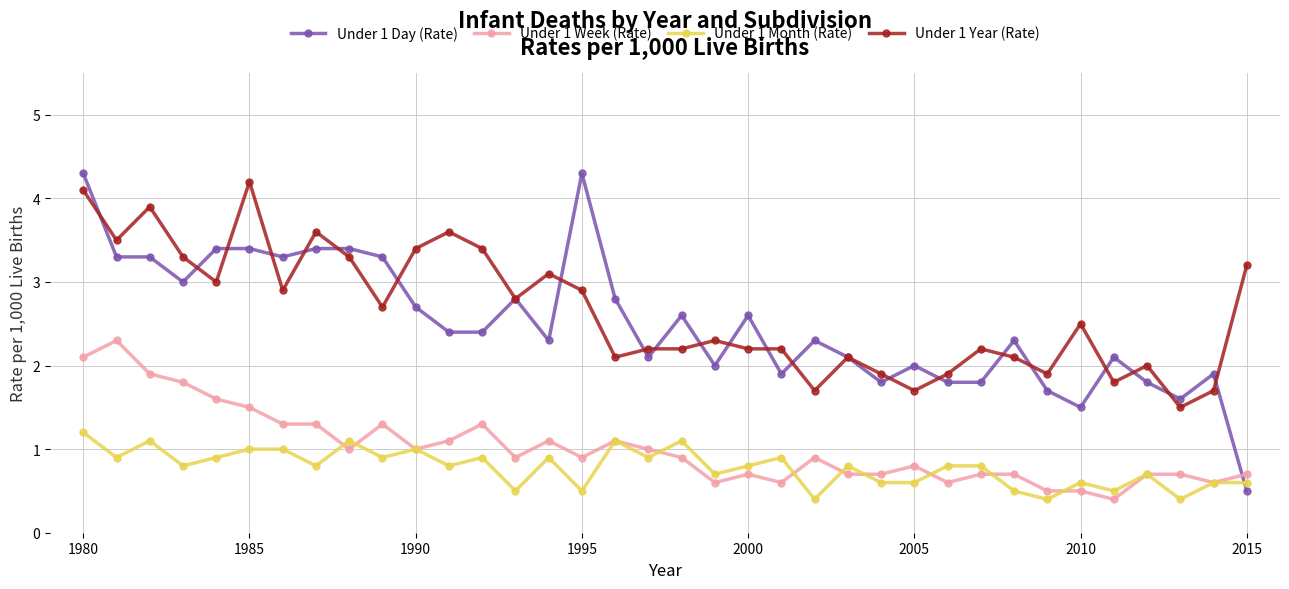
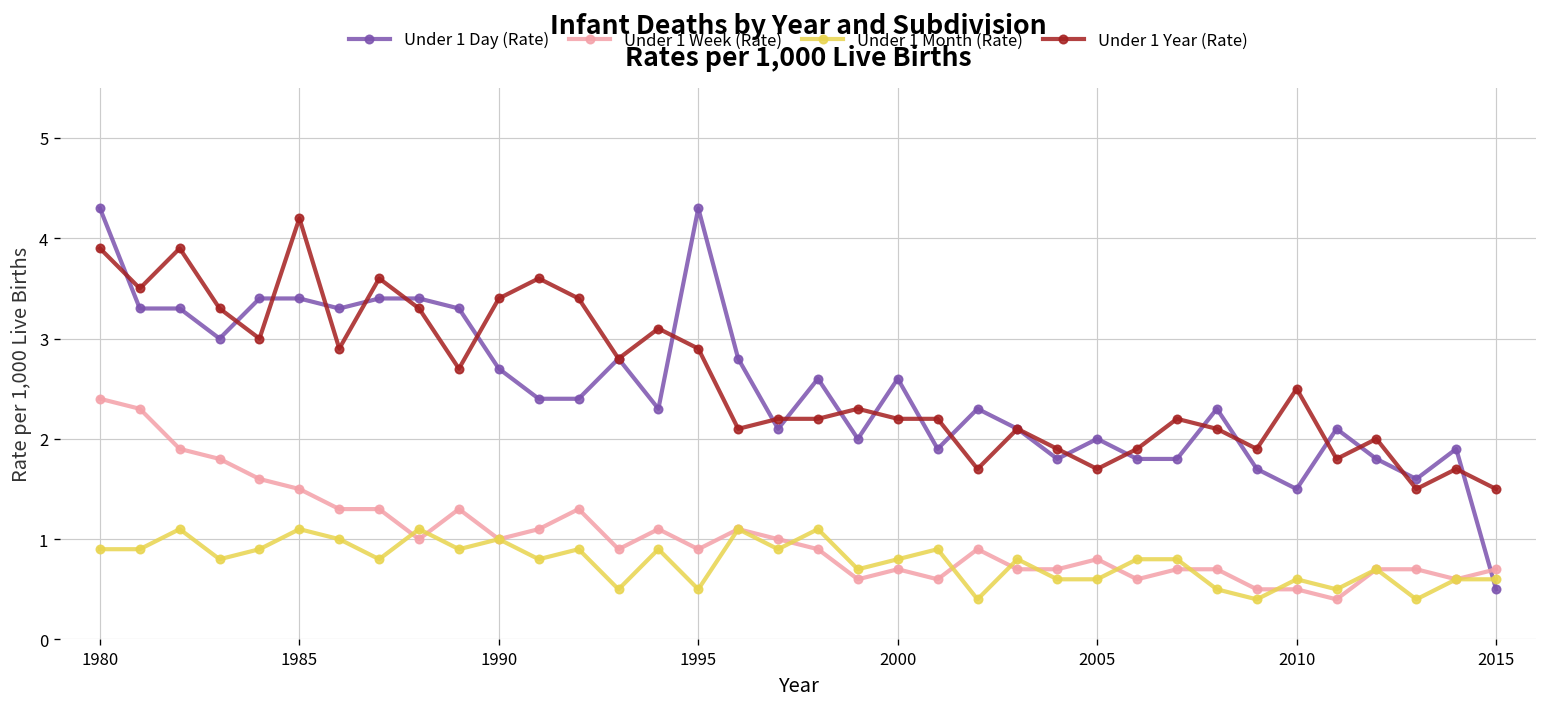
  {
    "Under 1 Day (Rate)": {
      "1980": 4.3,
      "1985": 3.4,
      "1990": 2.7,
      "1995": 4.3,
      "2000": 2.6,
      "2005": 2.0,
      "2010": 1.5,
      "2015": 0.5
    },
    "Under 1 Week (Rate)": {
-     "1980": 2.1,
+     "1980": 2.4,
      "1985": 1.5,
      "1995": 0.9,
      "2000": 0.7,
      "2005": 0.8,
      "2010": 0.5,
      "2015": 0.7
    },
    "Under 1 Month (Rate)": {
-     "1980": 1.2,
-     "1985": 1.0,
+     "1980": 0.9,
+     "1985": 1.1,
      "1995": 0.5,
      "2000": 0.8,
      "2005": 0.6,
      "2010": 0.6,
      "2015": 0.6
    },
    "Under 1 Year (Rate)": {
-     "1980": 4.1,
+     "1980": 3.9,
      "1985": 4.2,
      "1990": 3.4,
      "1995": 2.9,
      "2000": 2.2,
      "2005": 1.7,
      "2010": 2.5,
-     "2015": 3.2
+     "2015": 1.5
    }
  }
